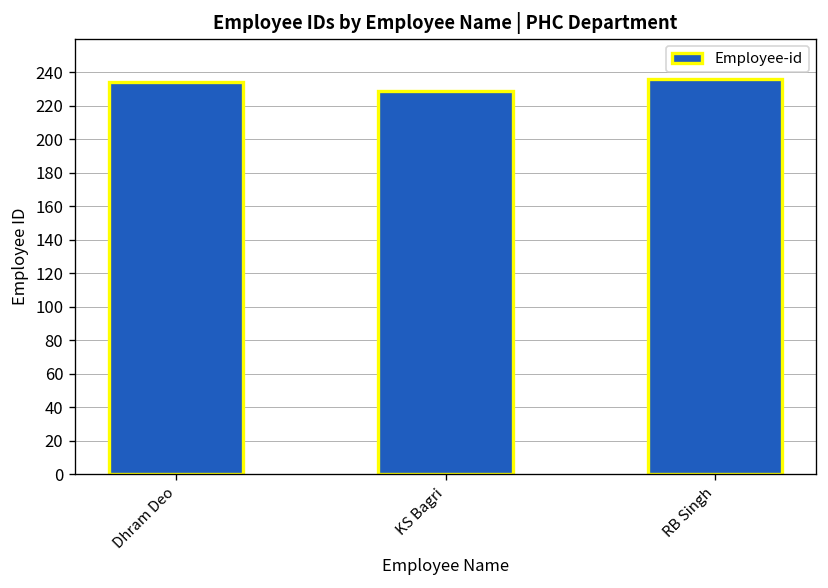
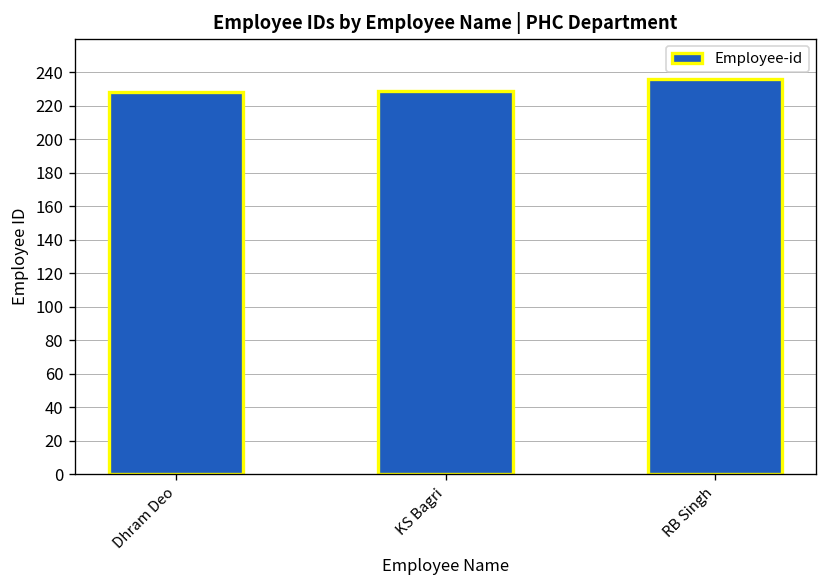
  {
-   "Dhram Deo": 234,
+   "Dhram Deo": 228,
    "KS Bagri": 229,
    "RB Singh": 236
  }
